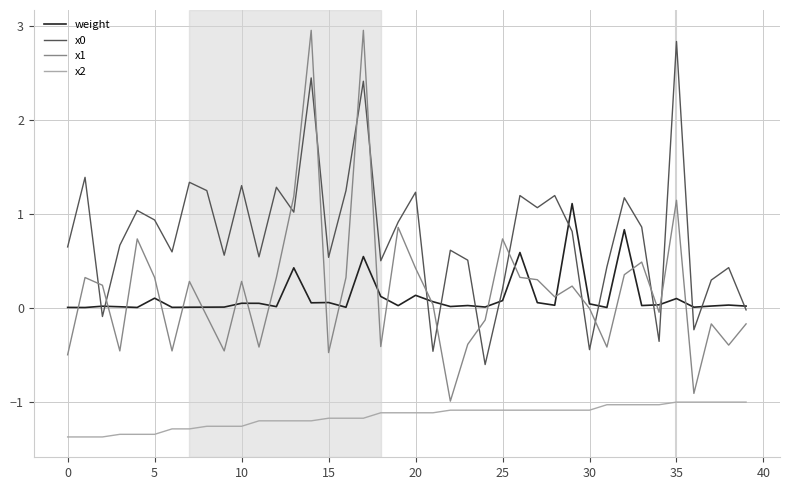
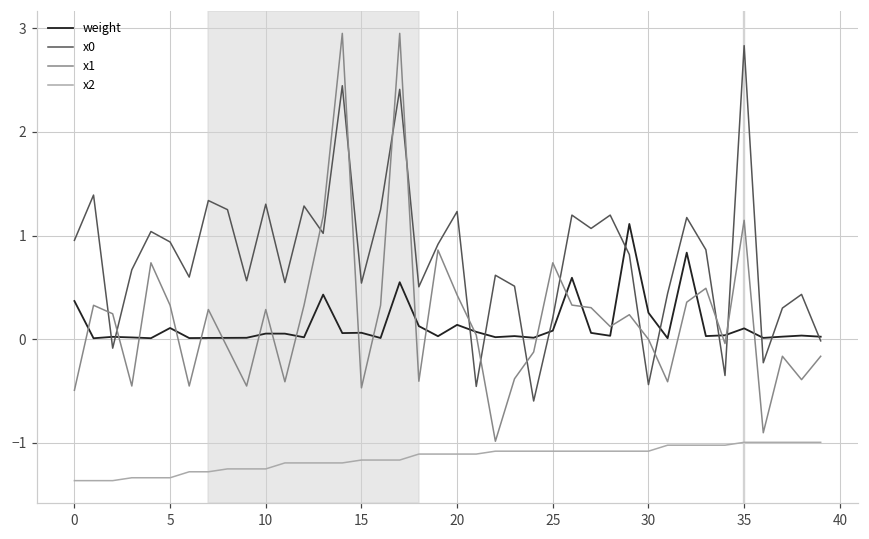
  {
    "weight": {
-     "0": 0.0,
+     "0": 0.4,
      "5": 0.1,
      "10": 0.1,
      "15": 0.1,
      "20": 0.1,
      "25": 0.1,
-     "30": 0.0,
+     "30": 0.3,
      "35": 0.1
    },
    "x0": {
-     "0": 0.7,
+     "0": 1.0,
      "5": 0.9,
      "10": 1.3,
      "15": 0.5,
      "20": 1.2,
      "25": 0.2,
      "30": -0.4,
      "35": 2.8
    }
  }
